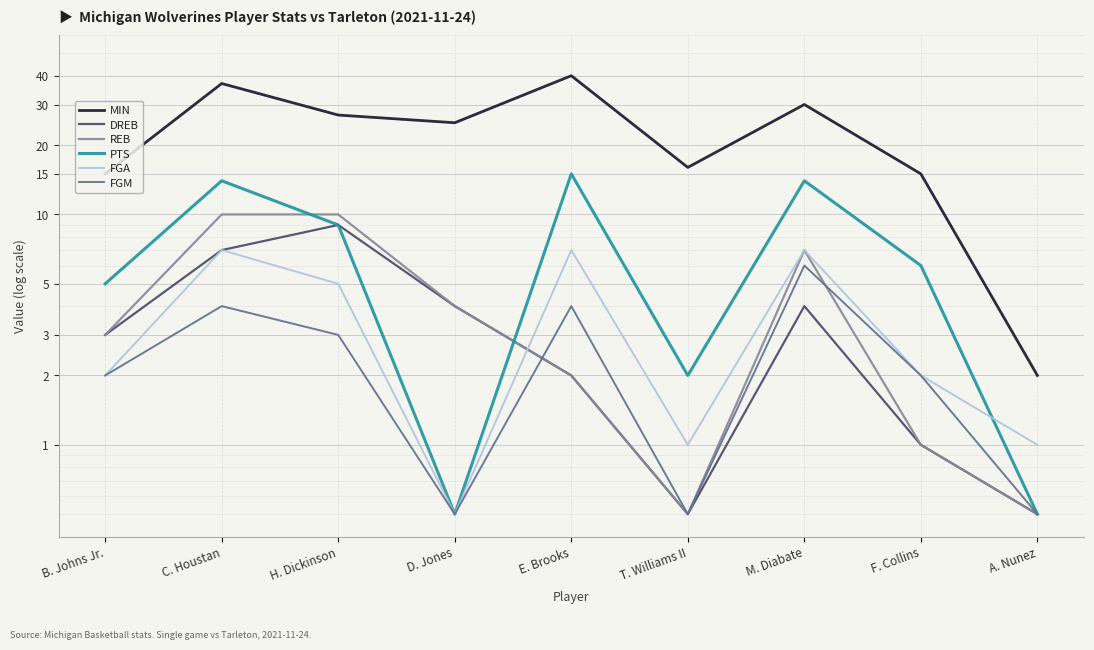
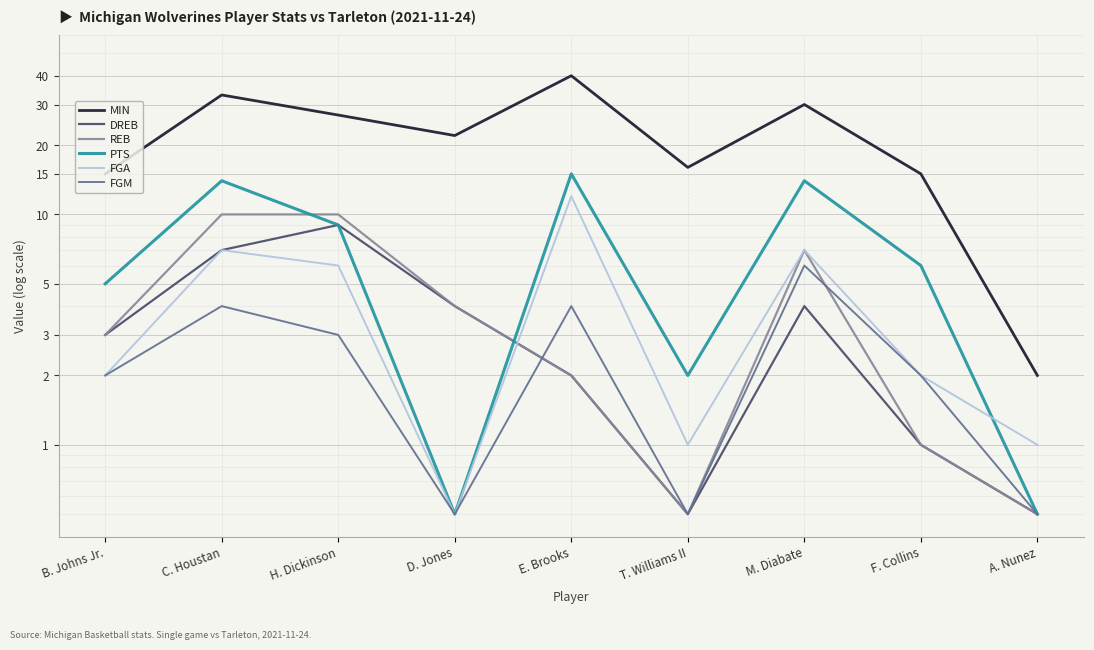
  {
    "MIN": {
-     "C. Houstan": 37,
+     "C. Houstan": 33,
      "H. Dickinson": 27,
-     "D. Jones": 25,
+     "D. Jones": 22,
      "E. Brooks": 40,
      "T. Williams II": 16,
      "M. Diabate": 30,
      "F. Collins": 15,
      "A. Nunez": 2
    },
    "PTS": {
      "B. Johns Jr.": 5,
      "C. Houstan": 14,
      "E. Brooks": 15,
      "T. Williams II": 2,
      "M. Diabate": 14,
      "F. Collins": 6
    },
    "FGA": {
-     "H. Dickinson": 5,
-     "E. Brooks": 7,
+     "H. Dickinson": 6,
+     "E. Brooks": 12,
      "T. Williams II": 1,
      "A. Nunez": 1
    }
  }
